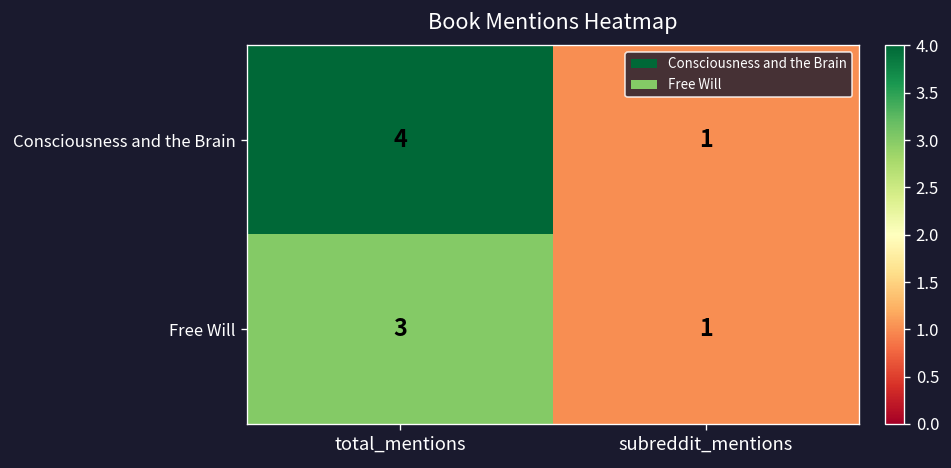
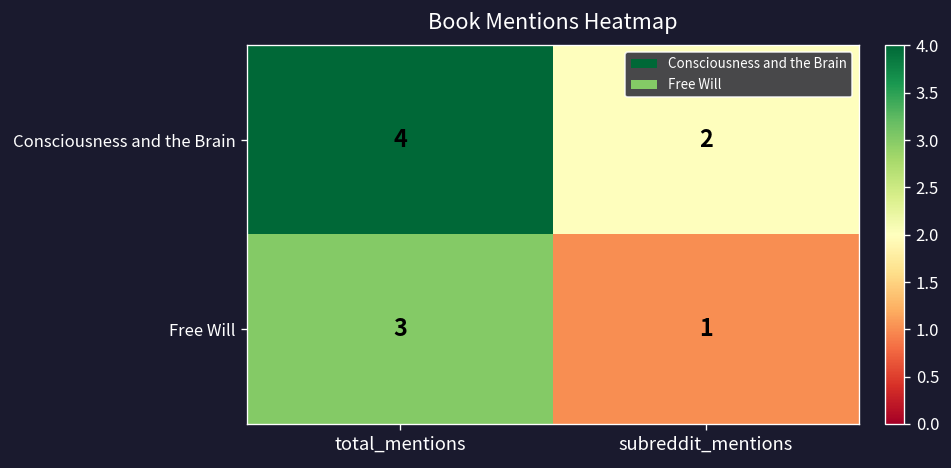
  {
    "Consciousness and the Brain": {
      "total_mentions": 4,
-     "subreddit_mentions": 1
+     "subreddit_mentions": 2
    },
    "Free Will": {
      "total_mentions": 3,
      "subreddit_mentions": 1
    }
  }
